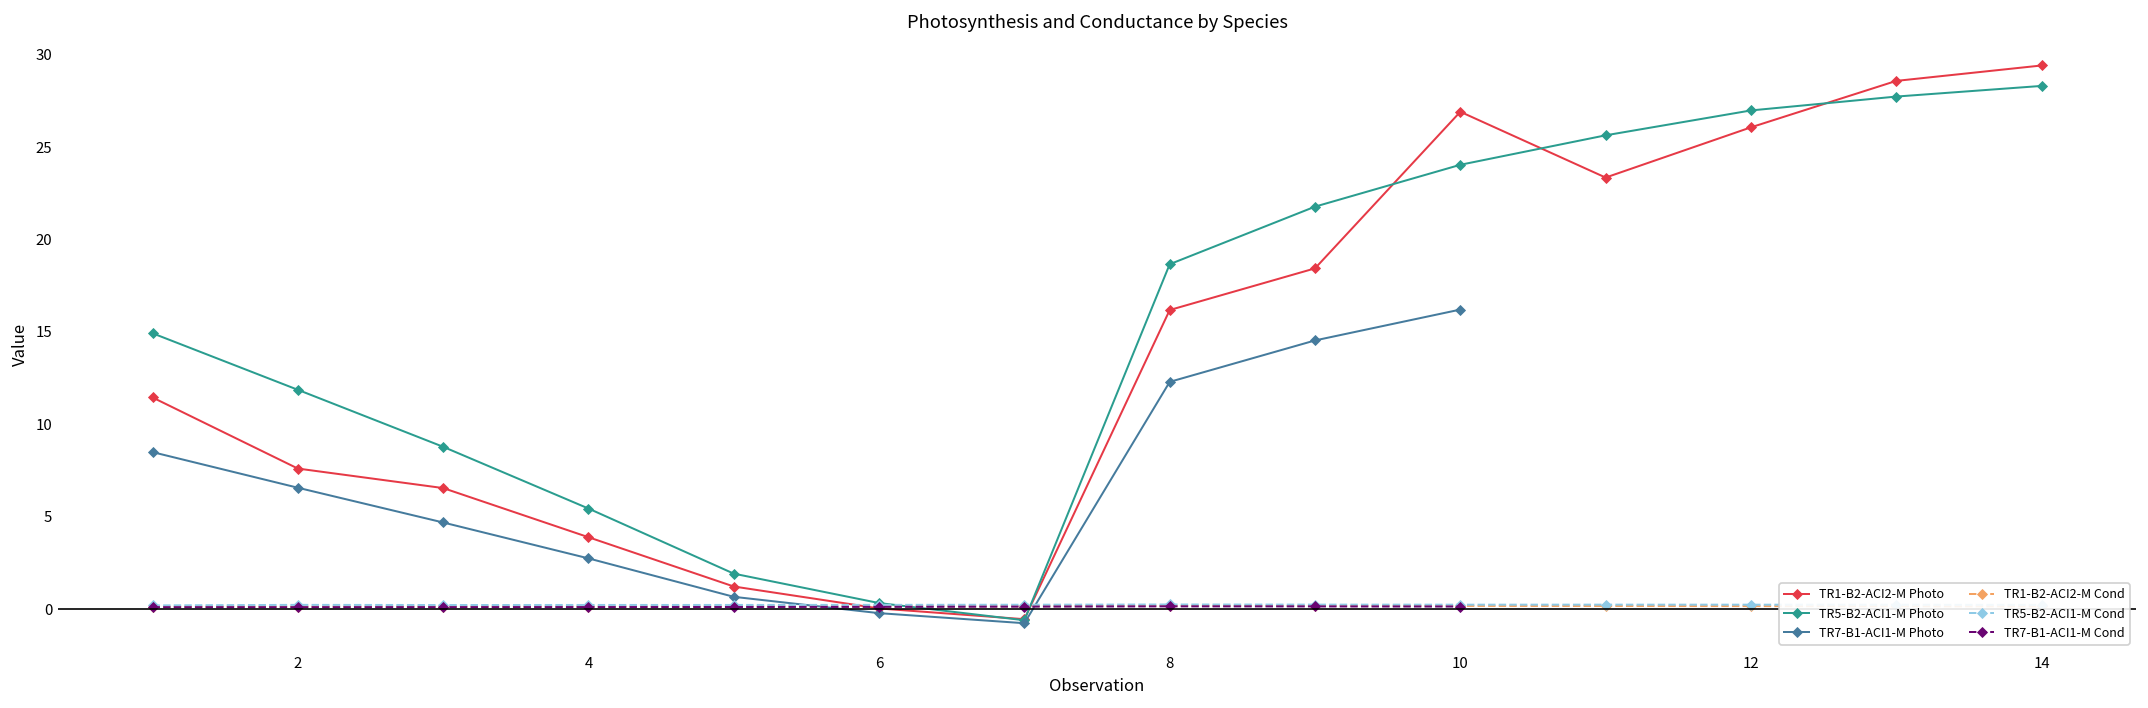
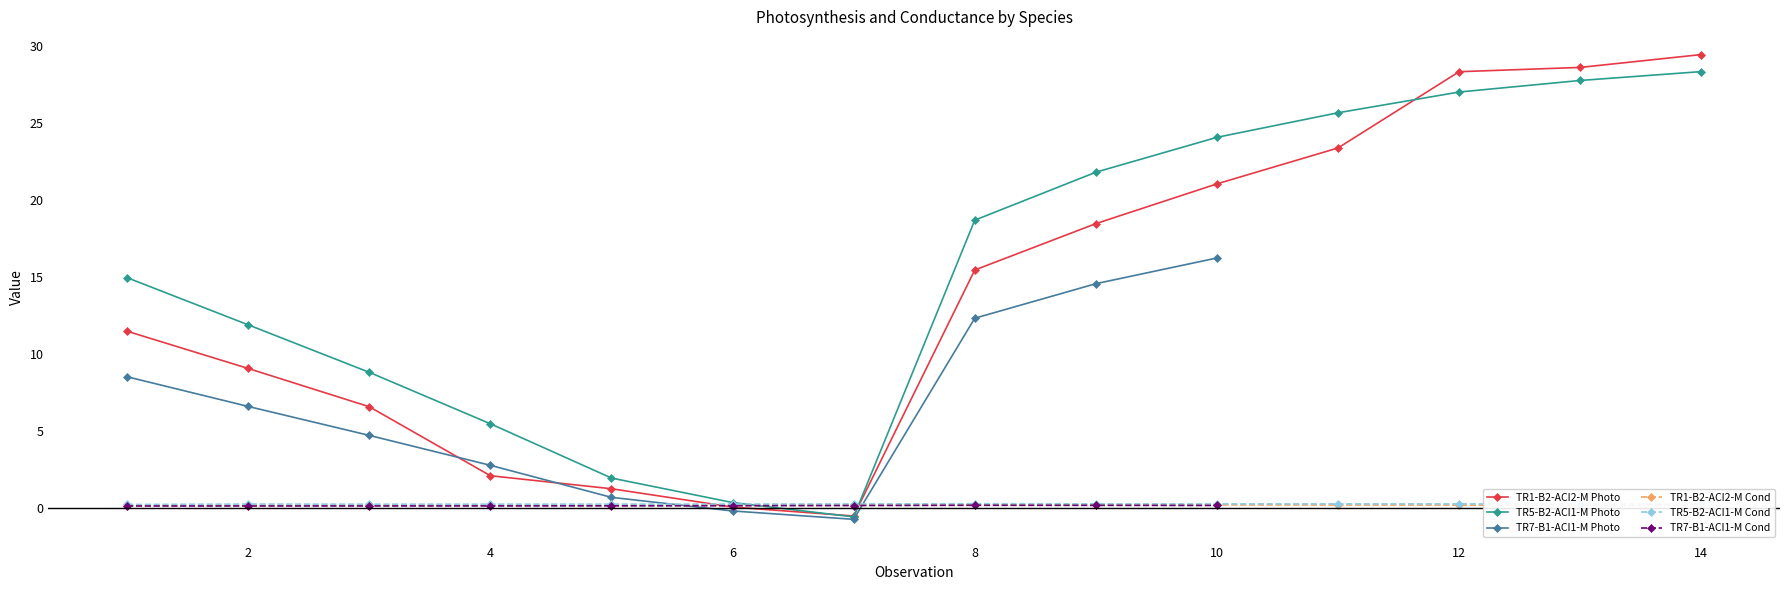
  {
    "TR1-B2-ACI2-M Photo": {
-     "2": 7.6,
-     "4": 3.9,
-     "8": 16.2,
-     "10": 26.9,
-     "12": 26.1,
+     "2": 9.0,
+     "4": 2.1,
+     "8": 15.4,
+     "10": 21.0,
+     "12": 28.3,
      "14": 29.4
    }
  }
